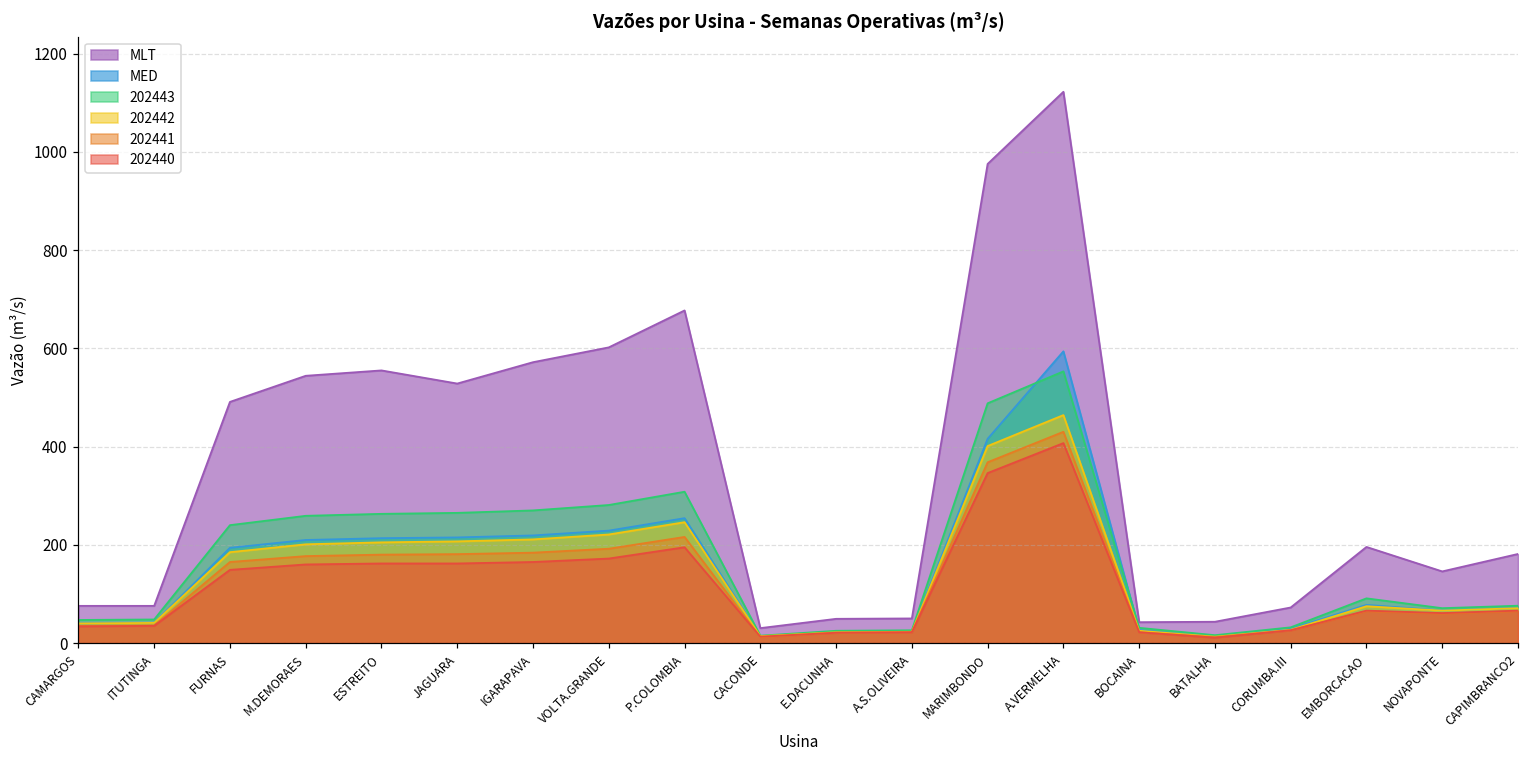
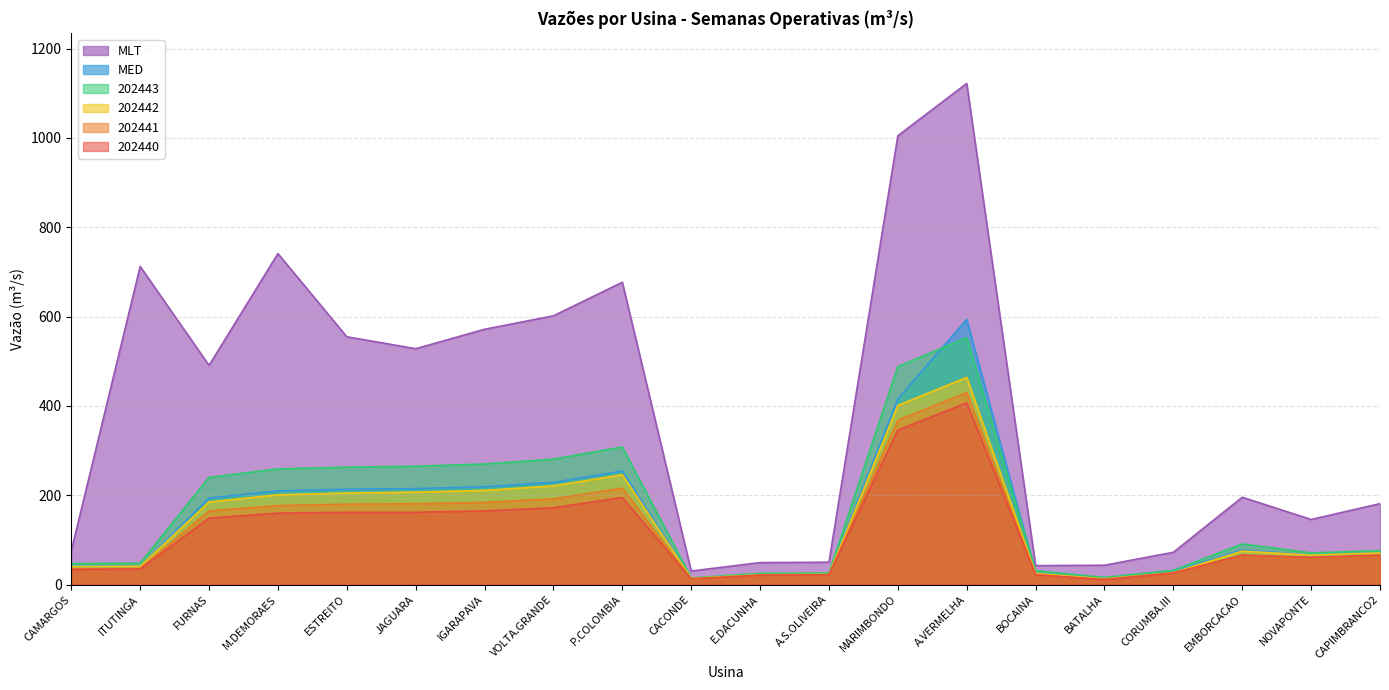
  {
    "MLT": {
      "CAMARGOS": 80,
-     "ITUTINGA": 80,
+     "ITUTINGA": 710,
      "FURNAS": 490,
-     "M.DEMORAES": 540,
+     "M.DEMORAES": 740,
      "ESTREITO": 550,
      "JAGUARA": 530,
      "IGARAPAVA": 570,
      "VOLTA.GRANDE": 600,
      "P.COLOMBIA": 680,
      "CACONDE": 30,
      "E.DACUNHA": 50,
      "A.S.OLIVEIRA": 50,
-     "MARIMBONDO": 980,
+     "MARIMBONDO": 1010,
      "A.VERMELHA": 1120,
      "BOCAINA": 40,
      "BATALHA": 40,
      "CORUMBA.III": 70,
      "EMBORCACAO": 200,
      "NOVAPONTE": 150,
      "CAPIMBRANCO2": 180
    },
    "MED": {
      "FURNAS": 190,
      "M.DEMORAES": 210,
      "ESTREITO": 210,
      "JAGUARA": 220,
      "IGARAPAVA": 220,
      "VOLTA.GRANDE": 230,
      "P.COLOMBIA": 250,
      "MARIMBONDO": 420,
      "A.VERMELHA": 590
    },
    "202443": {
      "CAMARGOS": 50,
      "ITUTINGA": 50,
      "FURNAS": 240,
      "M.DEMORAES": 260,
      "ESTREITO": 260,
      "JAGUARA": 270,
      "IGARAPAVA": 270,
      "VOLTA.GRANDE": 280,
      "P.COLOMBIA": 310,
      "MARIMBONDO": 490,
      "A.VERMELHA": 550,
      "EMBORCACAO": 90
    },
    "202442": {
      "FURNAS": 190,
      "M.DEMORAES": 200,
      "ESTREITO": 210,
      "JAGUARA": 210,
      "IGARAPAVA": 210,
      "VOLTA.GRANDE": 220,
      "P.COLOMBIA": 250,
      "MARIMBONDO": 400,
      "A.VERMELHA": 460
    }
  }
